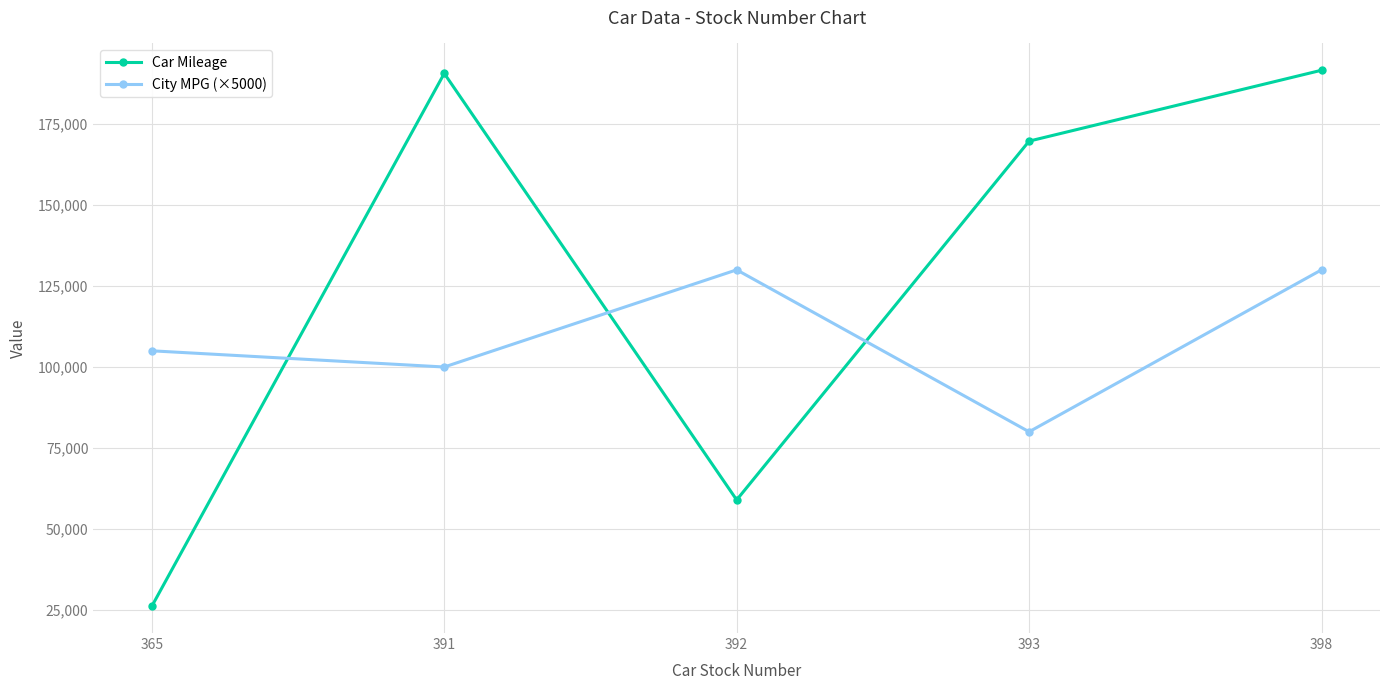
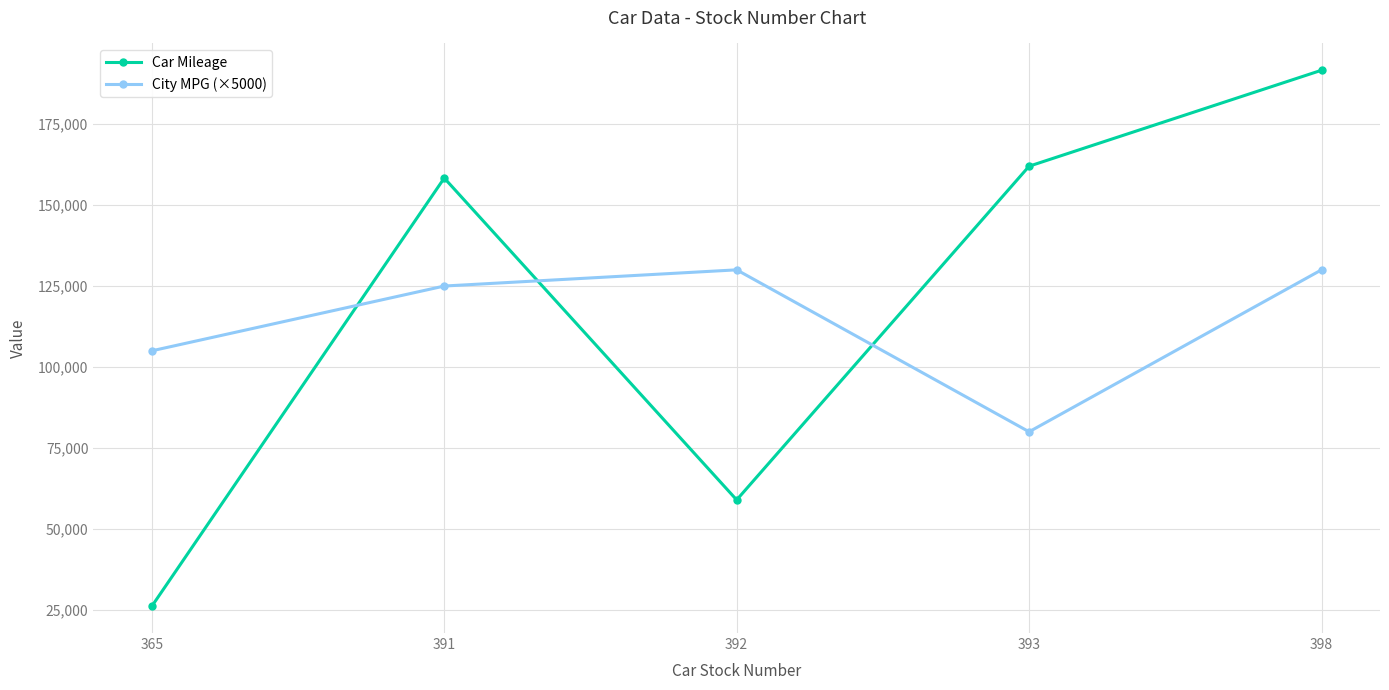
  {
    "Car Mileage": {
      "365": "26,000",
-     "391": "191,000",
+     "391": "158,000",
      "392": "59,000",
-     "393": "170,000",
+     "393": "162,000",
      "398": "192,000"
    },
    "City MPG (×5000)": {
      "365": "105,000",
-     "391": "100,000",
+     "391": "125,000",
      "392": "130,000",
      "393": "80,000",
      "398": "130,000"
    }
  }
